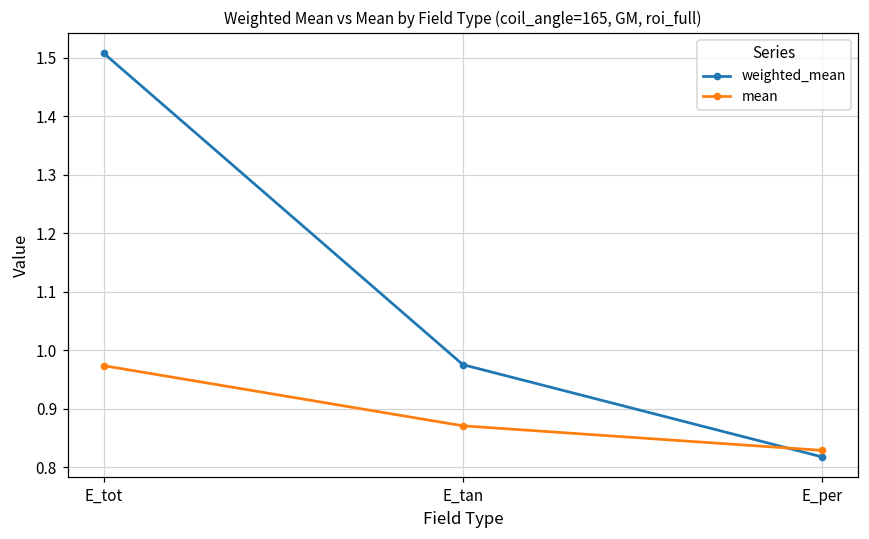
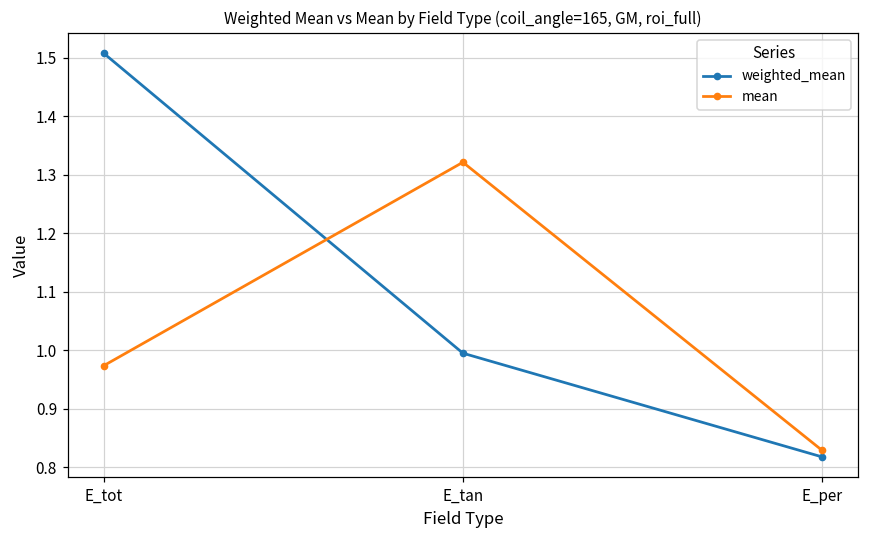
  {
    "weighted_mean": {
      "E_tot": 1.51,
-     "E_tan": 0.98,
+     "E_tan": 1.00,
      "E_per": 0.82
    },
    "mean": {
      "E_tot": 0.97,
-     "E_tan": 0.87,
+     "E_tan": 1.32,
      "E_per": 0.83
    }
  }
